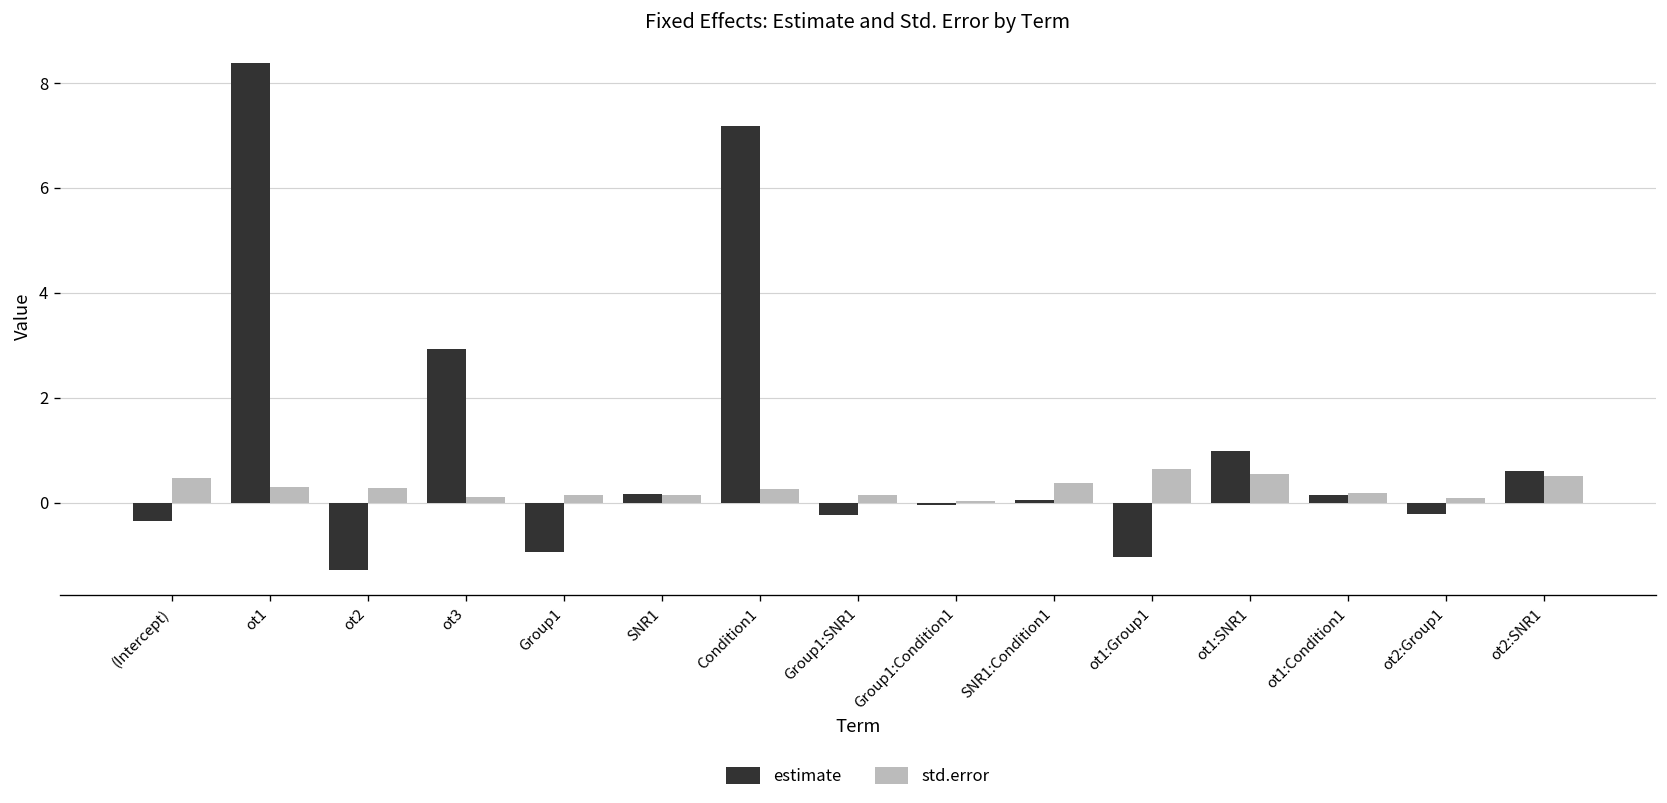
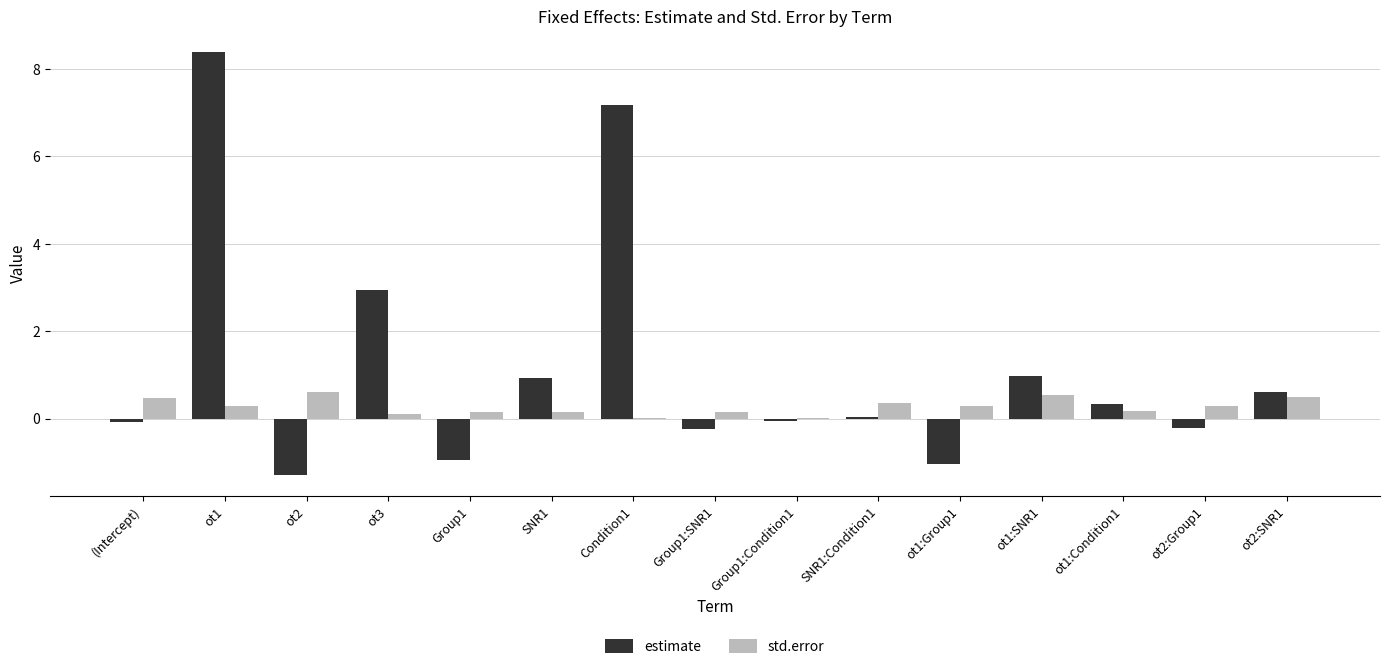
  {
    "estimate": {
-     "(Intercept)": -0.4,
+     "(Intercept)": -0.1,
      "ot1": 8.4,
      "ot2": -1.3,
      "ot3": 2.9,
      "Group1": -0.9,
-     "SNR1": 0.2,
+     "SNR1": 0.9,
      "Condition1": 7.2,
      "Group1:SNR1": -0.2,
      "ot1:Group1": -1.0,
      "ot1:SNR1": 1.0,
-     "ot1:Condition1": 0.2,
+     "ot1:Condition1": 0.3,
      "ot2:Group1": -0.2,
      "ot2:SNR1": 0.6
    },
    "std.error": {
      "(Intercept)": 0.5,
      "ot1": 0.3,
-     "ot2": 0.3,
+     "ot2": 0.6,
      "ot3": 0.1,
      "Group1": 0.1,
      "SNR1": 0.1,
-     "Condition1": 0.3,
+     "Condition1": 0.0,
      "Group1:SNR1": 0.1,
      "SNR1:Condition1": 0.4,
-     "ot1:Group1": 0.6,
+     "ot1:Group1": 0.3,
      "ot1:SNR1": 0.5,
      "ot1:Condition1": 0.2,
-     "ot2:Group1": 0.1,
+     "ot2:Group1": 0.3,
      "ot2:SNR1": 0.5
    }
  }
